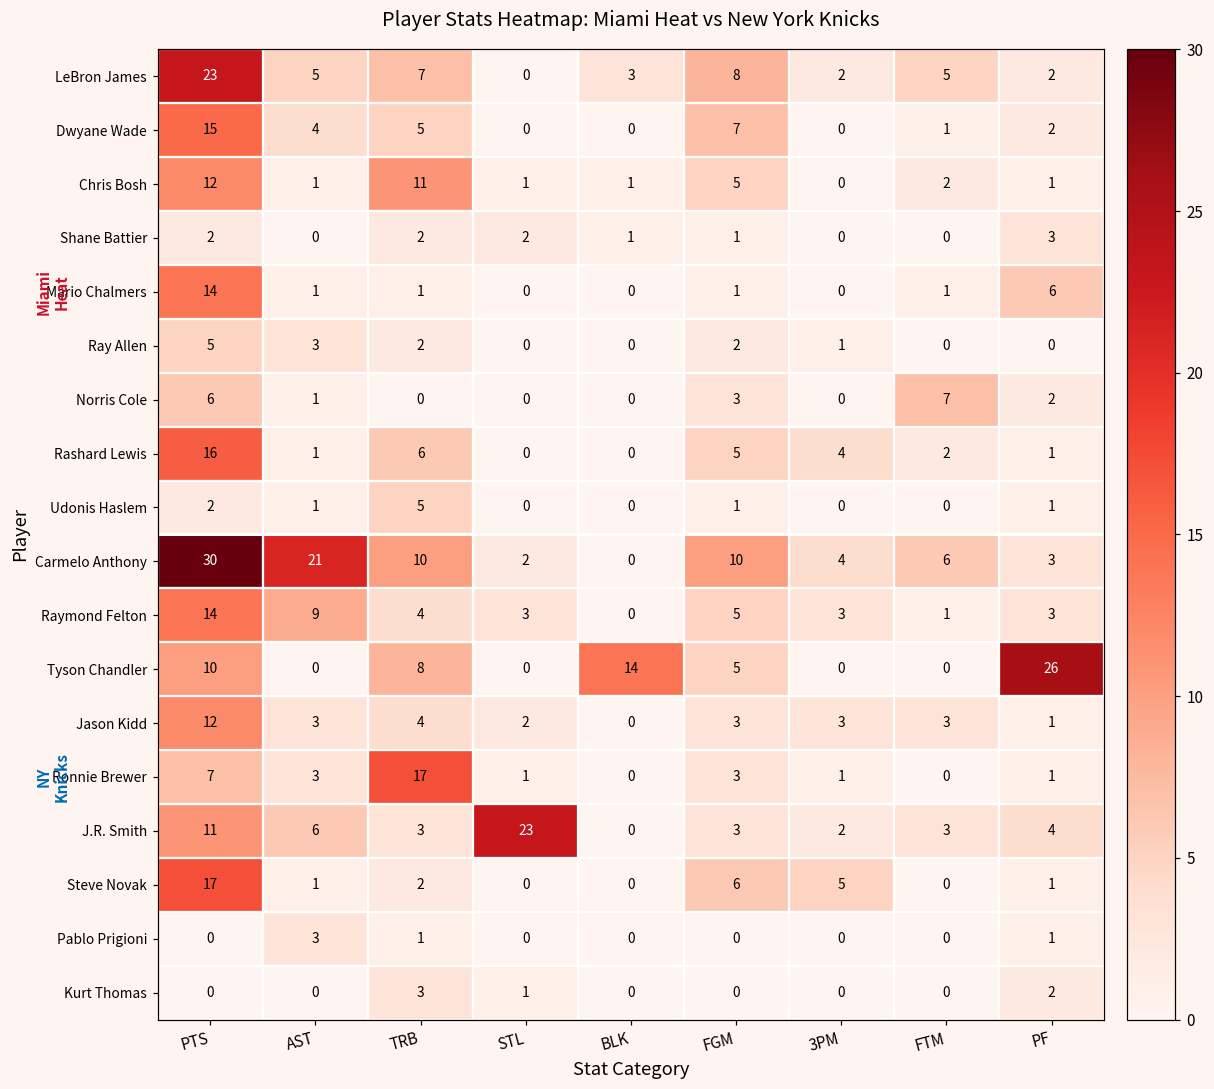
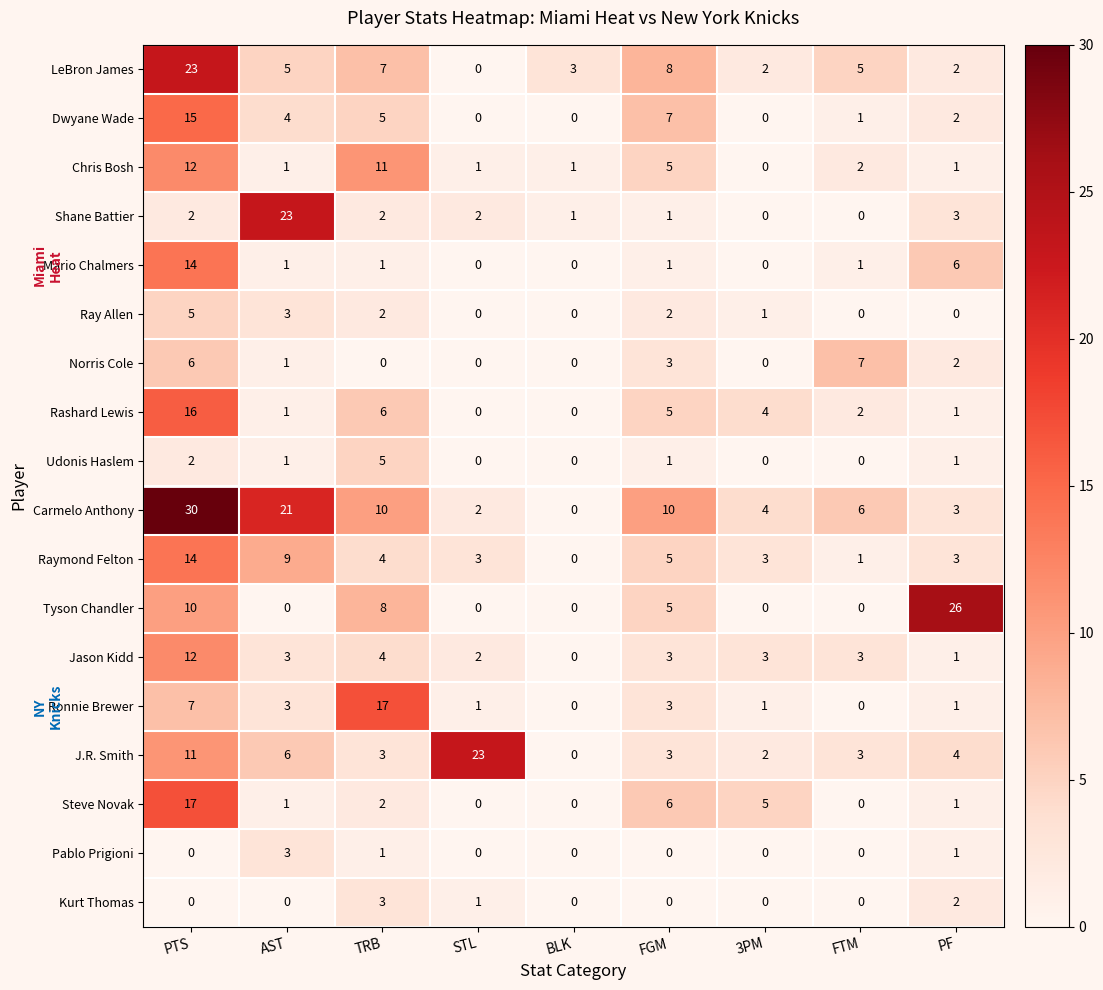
  {
    "LeBron James": {
      "PTS": 23,
      "AST": 5,
      "TRB": 7,
      "STL": 0,
      "BLK": 3,
      "FGM": 8,
      "3PM": 2,
      "FTM": 5,
      "PF": 2
    },
    "Dwyane Wade": {
      "PTS": 15,
      "AST": 4,
      "TRB": 5,
      "STL": 0,
      "BLK": 0,
      "FGM": 7,
      "3PM": 0,
      "FTM": 1,
      "PF": 2
    },
    "Chris Bosh": {
      "PTS": 12,
      "AST": 1,
      "TRB": 11,
      "STL": 1,
      "BLK": 1,
      "FGM": 5,
      "3PM": 0,
      "FTM": 2,
      "PF": 1
    },
    "Shane Battier": {
      "PTS": 2,
-     "AST": 0,
+     "AST": 23,
      "TRB": 2,
      "STL": 2,
      "BLK": 1,
      "FGM": 1,
      "3PM": 0,
      "FTM": 0,
      "PF": 3
    },
    "Mario Chalmers": {
      "PTS": 14,
      "AST": 1,
      "TRB": 1,
      "STL": 0,
      "BLK": 0,
      "FGM": 1,
      "3PM": 0,
      "FTM": 1,
      "PF": 6
    },
    "Ray Allen": {
      "PTS": 5,
      "AST": 3,
      "TRB": 2,
      "STL": 0,
      "BLK": 0,
      "FGM": 2,
      "3PM": 1,
      "FTM": 0,
      "PF": 0
    },
    "Norris Cole": {
      "PTS": 6,
      "AST": 1,
      "TRB": 0,
      "STL": 0,
      "BLK": 0,
      "FGM": 3,
      "3PM": 0,
      "FTM": 7,
      "PF": 2
    },
    "Rashard Lewis": {
      "PTS": 16,
      "AST": 1,
      "TRB": 6,
      "STL": 0,
      "BLK": 0,
      "FGM": 5,
      "3PM": 4,
      "FTM": 2,
      "PF": 1
    },
    "Udonis Haslem": {
      "PTS": 2,
      "AST": 1,
      "TRB": 5,
      "STL": 0,
      "BLK": 0,
      "FGM": 1,
      "3PM": 0,
      "FTM": 0,
      "PF": 1
    },
    "Carmelo Anthony": {
      "PTS": 30,
      "AST": 21,
      "TRB": 10,
      "STL": 2,
      "BLK": 0,
      "FGM": 10,
      "3PM": 4,
      "FTM": 6,
      "PF": 3
    },
    "Raymond Felton": {
      "PTS": 14,
      "AST": 9,
      "TRB": 4,
      "STL": 3,
      "BLK": 0,
      "FGM": 5,
      "3PM": 3,
      "FTM": 1,
      "PF": 3
    },
    "Tyson Chandler": {
      "PTS": 10,
      "AST": 0,
      "TRB": 8,
      "STL": 0,
-     "BLK": 14,
+     "BLK": 0,
      "FGM": 5,
      "3PM": 0,
      "FTM": 0,
      "PF": 26
    },
    "Jason Kidd": {
      "PTS": 12,
      "AST": 3,
      "TRB": 4,
      "STL": 2,
      "BLK": 0,
      "FGM": 3,
      "3PM": 3,
      "FTM": 3,
      "PF": 1
    },
    "Ronnie Brewer": {
      "PTS": 7,
      "AST": 3,
      "TRB": 17,
      "STL": 1,
      "BLK": 0,
      "FGM": 3,
      "3PM": 1,
      "FTM": 0,
      "PF": 1
    },
    "J.R. Smith": {
      "PTS": 11,
      "AST": 6,
      "TRB": 3,
      "STL": 23,
      "BLK": 0,
      "FGM": 3,
      "3PM": 2,
      "FTM": 3,
      "PF": 4
    },
    "Steve Novak": {
      "PTS": 17,
      "AST": 1,
      "TRB": 2,
      "STL": 0,
      "BLK": 0,
      "FGM": 6,
      "3PM": 5,
      "FTM": 0,
      "PF": 1
    },
    "Pablo Prigioni": {
      "PTS": 0,
      "AST": 3,
      "TRB": 1,
      "STL": 0,
      "BLK": 0,
      "FGM": 0,
      "3PM": 0,
      "FTM": 0,
      "PF": 1
    },
    "Kurt Thomas": {
      "PTS": 0,
      "AST": 0,
      "TRB": 3,
      "STL": 1,
      "BLK": 0,
      "FGM": 0,
      "3PM": 0,
      "FTM": 0,
      "PF": 2
    }
  }
